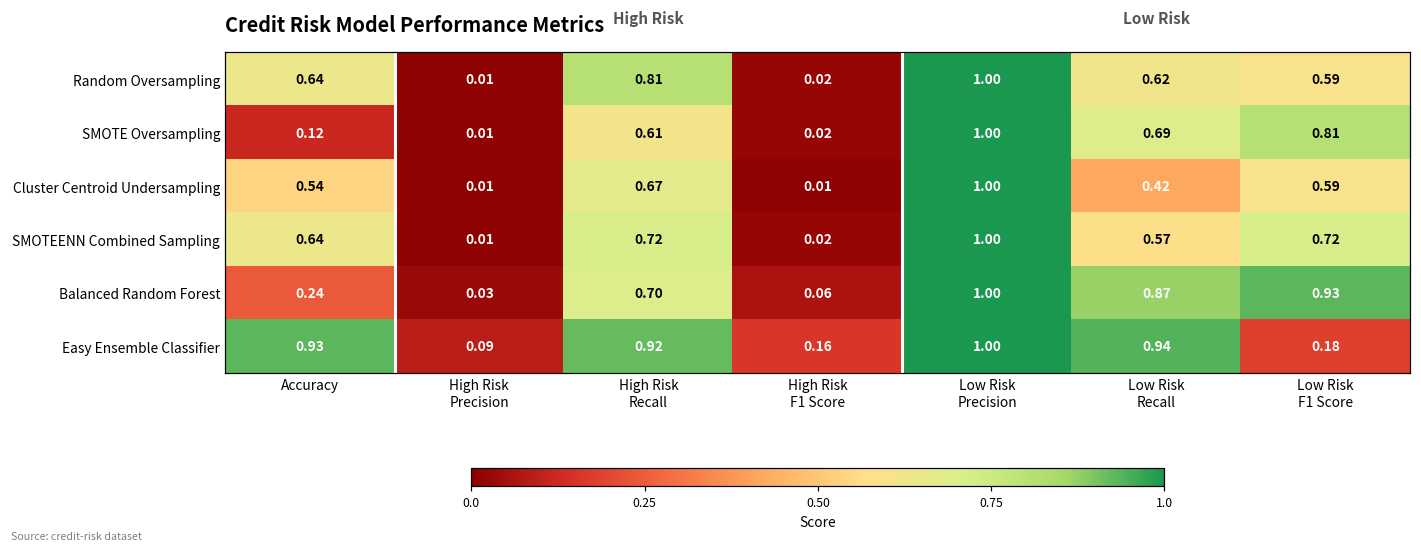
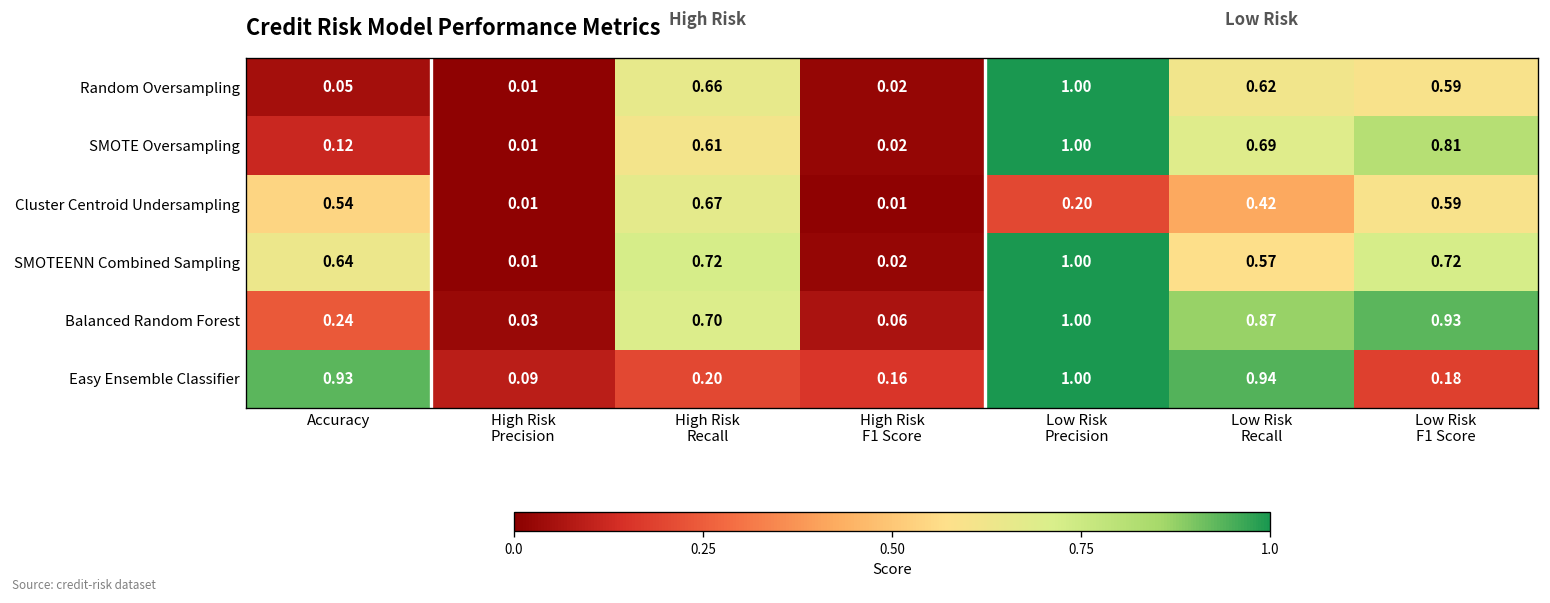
  {
    "Random Oversampling": {
-     "Accuracy": 0.64,
+     "Accuracy": 0.05,
      "High Risk Precision": 0.01,
-     "High Risk Recall": 0.81,
+     "High Risk Recall": 0.66,
      "High Risk F1 Score": 0.02,
      "Low Risk Precision": 1.00,
      "Low Risk Recall": 0.62,
      "Low Risk F1 Score": 0.59
    },
    "SMOTE Oversampling": {
      "Accuracy": 0.12,
      "High Risk Precision": 0.01,
      "High Risk Recall": 0.61,
      "High Risk F1 Score": 0.02,
      "Low Risk Precision": 1.00,
      "Low Risk Recall": 0.69,
      "Low Risk F1 Score": 0.81
    },
    "Cluster Centroid Undersampling": {
      "Accuracy": 0.54,
      "High Risk Precision": 0.01,
      "High Risk Recall": 0.67,
      "High Risk F1 Score": 0.01,
-     "Low Risk Precision": 1.00,
+     "Low Risk Precision": 0.20,
      "Low Risk Recall": 0.42,
      "Low Risk F1 Score": 0.59
    },
    "SMOTEENN Combined Sampling": {
      "Accuracy": 0.64,
      "High Risk Precision": 0.01,
      "High Risk Recall": 0.72,
      "High Risk F1 Score": 0.02,
      "Low Risk Precision": 1.00,
      "Low Risk Recall": 0.57,
      "Low Risk F1 Score": 0.72
    },
    "Balanced Random Forest": {
      "Accuracy": 0.24,
      "High Risk Precision": 0.03,
      "High Risk Recall": 0.70,
      "High Risk F1 Score": 0.06,
      "Low Risk Precision": 1.00,
      "Low Risk Recall": 0.87,
      "Low Risk F1 Score": 0.93
    },
    "Easy Ensemble Classifier": {
      "Accuracy": 0.93,
      "High Risk Precision": 0.09,
-     "High Risk Recall": 0.92,
+     "High Risk Recall": 0.20,
      "High Risk F1 Score": 0.16,
      "Low Risk Precision": 1.00,
      "Low Risk Recall": 0.94,
      "Low Risk F1 Score": 0.18
    }
  }
